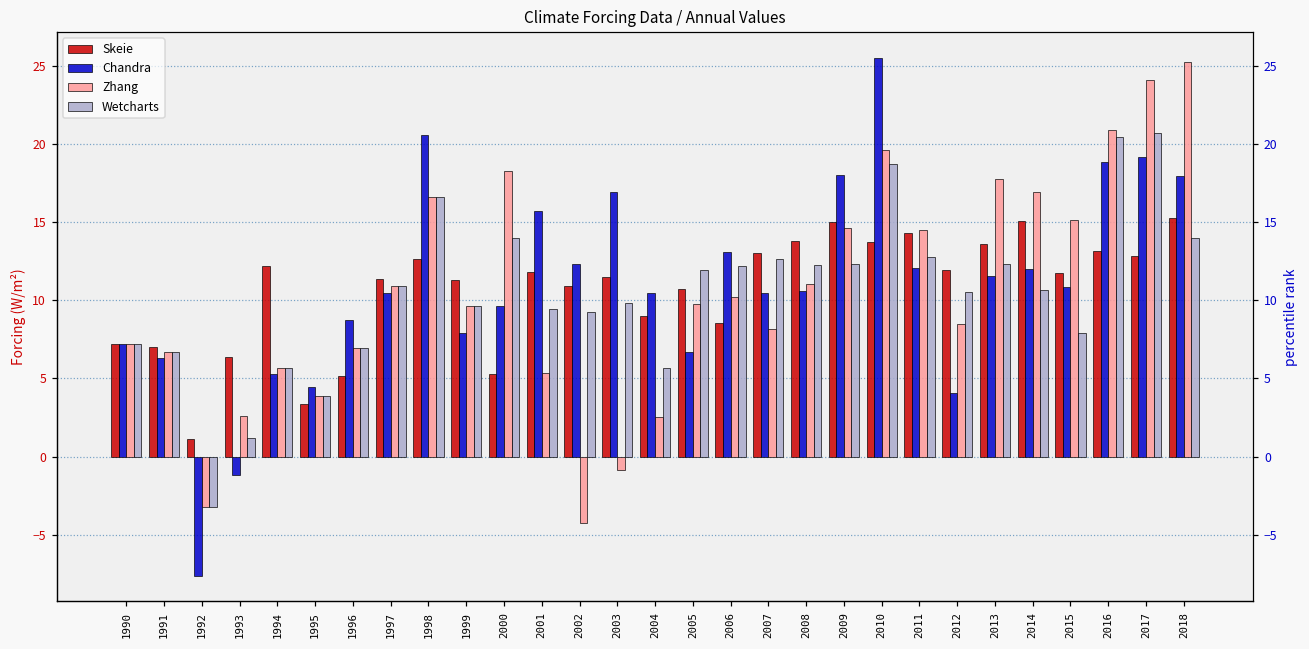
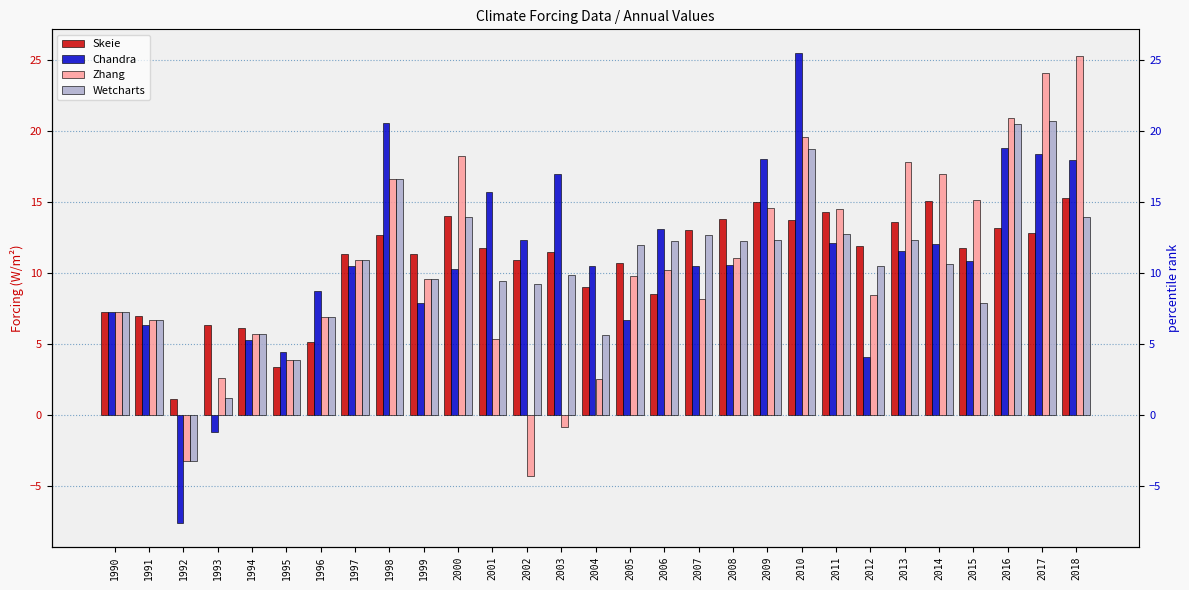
  {
    "Skeie": {
      "1990": 7.2,
      "1991": 7.0,
      "1992": 1.1,
      "1993": 6.4,
-     "1994": 12.2,
+     "1994": 6.1,
      "1995": 3.4,
      "1996": 5.1,
      "1997": 11.4,
      "1998": 12.7,
      "1999": 11.3,
-     "2000": 5.3,
+     "2000": 14.0,
      "2001": 11.8,
      "2002": 10.9,
      "2003": 11.5,
      "2004": 9.0,
      "2005": 10.7,
      "2006": 8.5,
      "2007": 13.0,
      "2008": 13.8,
      "2009": 15.0,
      "2010": 13.7,
      "2011": 14.3,
      "2012": 11.9,
      "2013": 13.6,
      "2014": 15.1,
      "2015": 11.7,
      "2016": 13.2,
      "2017": 12.8,
      "2018": 15.3
    },
    "Chandra": {
      "1990": 7.2,
      "1991": 6.3,
      "1992": -7.6,
      "1993": -1.2,
      "1994": 5.3,
      "1995": 4.4,
      "1996": 8.8,
      "1997": 10.5,
      "1998": 20.6,
      "1999": 7.9,
-     "2000": 9.7,
+     "2000": 10.3,
      "2001": 15.7,
      "2002": 12.3,
      "2003": 16.9,
      "2004": 10.5,
      "2005": 6.7,
      "2006": 13.1,
      "2007": 10.5,
      "2008": 10.6,
      "2009": 18.0,
      "2010": 25.5,
      "2011": 12.1,
      "2012": 4.1,
      "2013": 11.6,
      "2014": 12.0,
      "2015": 10.9,
      "2016": 18.8,
-     "2017": 19.2,
+     "2017": 18.4,
      "2018": 18.0
    },
    "Zhang": {
      "1990": 7.2,
      "1991": 6.7,
      "1992": -3.2,
      "1993": 2.6,
      "1994": 5.7,
      "1995": 3.9,
      "1996": 6.9,
      "1997": 10.9,
      "1998": 16.6,
      "1999": 9.6,
      "2000": 18.2,
      "2001": 5.4,
      "2002": -4.3,
      "2003": -0.8,
      "2004": 2.6,
      "2005": 9.8,
      "2006": 10.2,
      "2007": 8.2,
      "2008": 11.0,
      "2009": 14.6,
      "2010": 19.6,
      "2011": 14.5,
      "2012": 8.5,
      "2013": 17.8,
      "2014": 17.0,
      "2015": 15.1,
      "2016": 20.9,
      "2017": 24.1,
      "2018": 25.3
    },
    "Wetcharts": {
      "1990": 7.2,
      "1991": 6.7,
      "1992": -3.2,
      "1993": 1.2,
      "1994": 5.7,
      "1995": 3.9,
      "1996": 6.9,
      "1997": 10.9,
      "1998": 16.6,
      "1999": 9.6,
      "2000": 14.0,
      "2001": 9.5,
      "2002": 9.3,
      "2003": 9.8,
      "2004": 5.6,
      "2005": 11.9,
      "2006": 12.2,
      "2007": 12.7,
      "2008": 12.3,
      "2009": 12.3,
      "2010": 18.7,
      "2011": 12.7,
      "2012": 10.5,
      "2013": 12.4,
      "2014": 10.7,
      "2015": 7.9,
      "2016": 20.5,
      "2017": 20.7,
      "2018": 14.0
    }
  }
